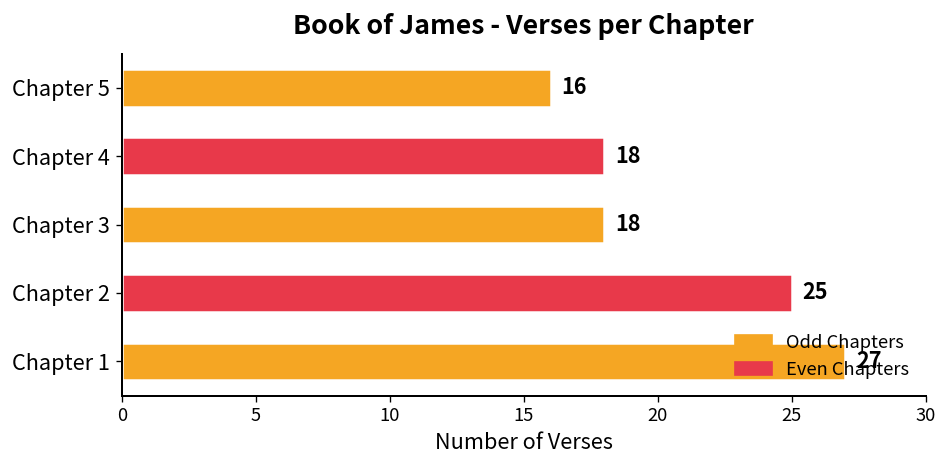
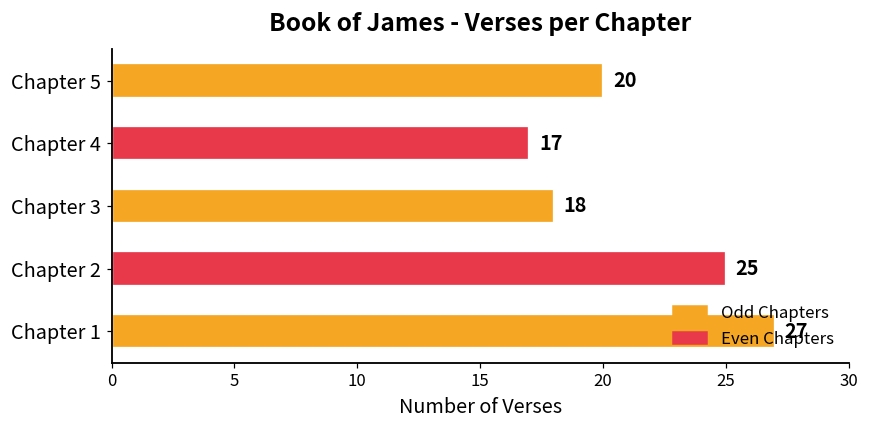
  {
-   "Chapter 5": 16,
-   "Chapter 4": 18,
+   "Chapter 5": 20,
+   "Chapter 4": 17,
    "Chapter 3": 18,
    "Chapter 2": 25,
    "Chapter 1": 27
  }
